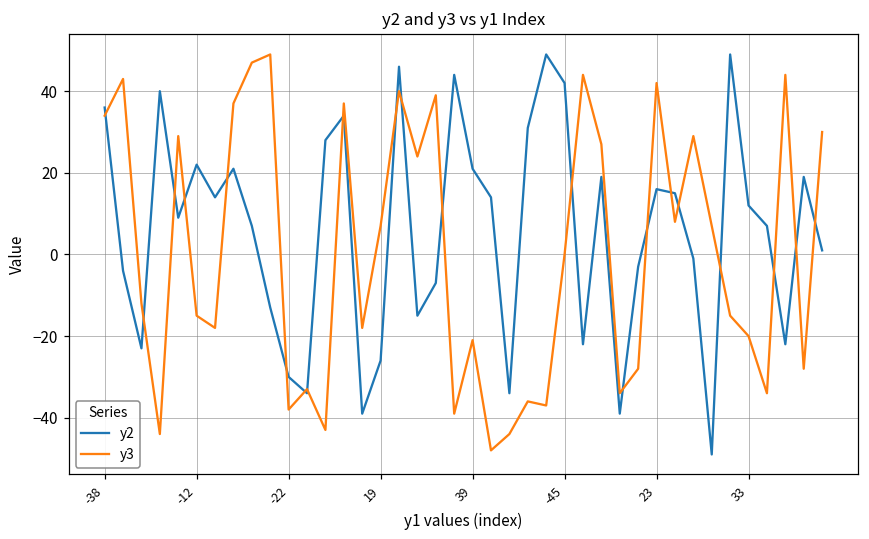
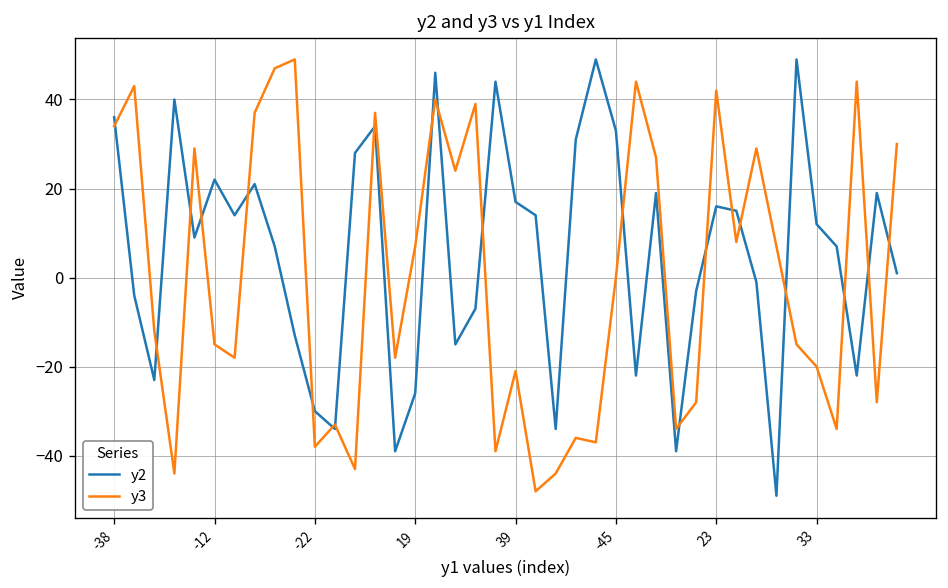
  {
    "y2": {
      "-12": 22,
      "-22": -30,
-     "39": 21,
-     "-45": 42
+     "39": 17,
+     "-45": 33
    },
    "y3": {
      "-12": -15,
      "-22": -38,
      "39": -21,
      "-45": 0
    }
  }
